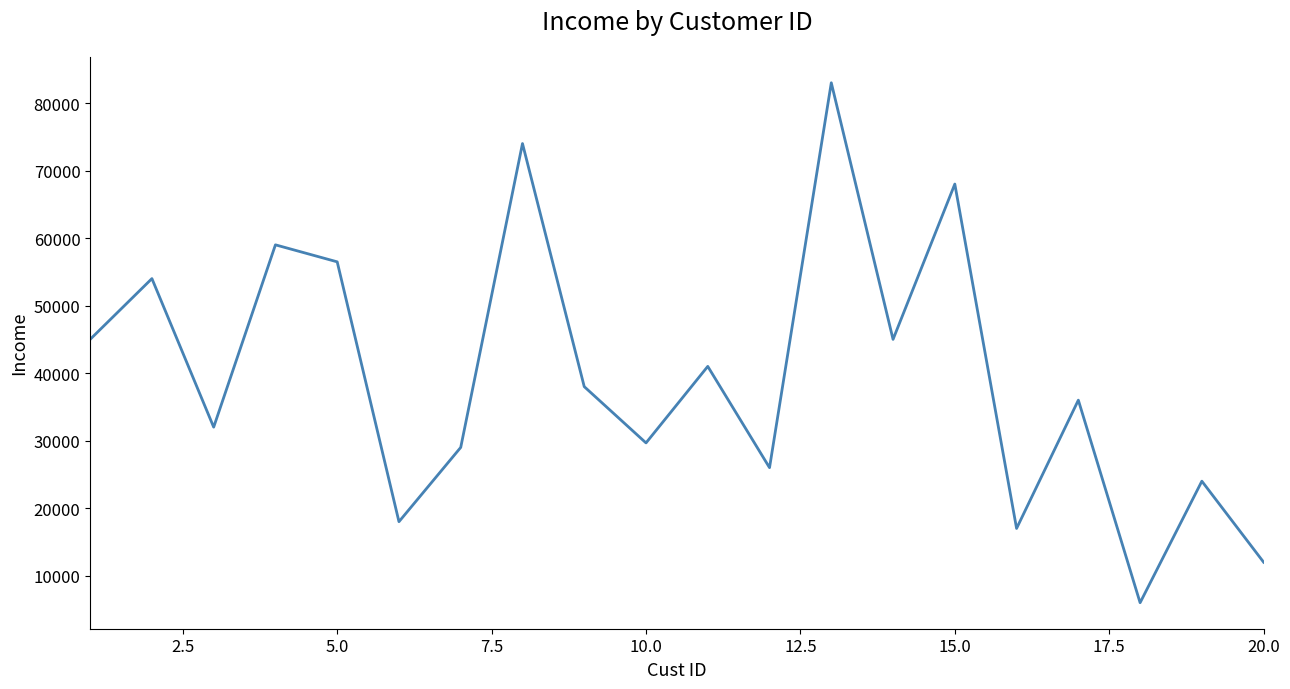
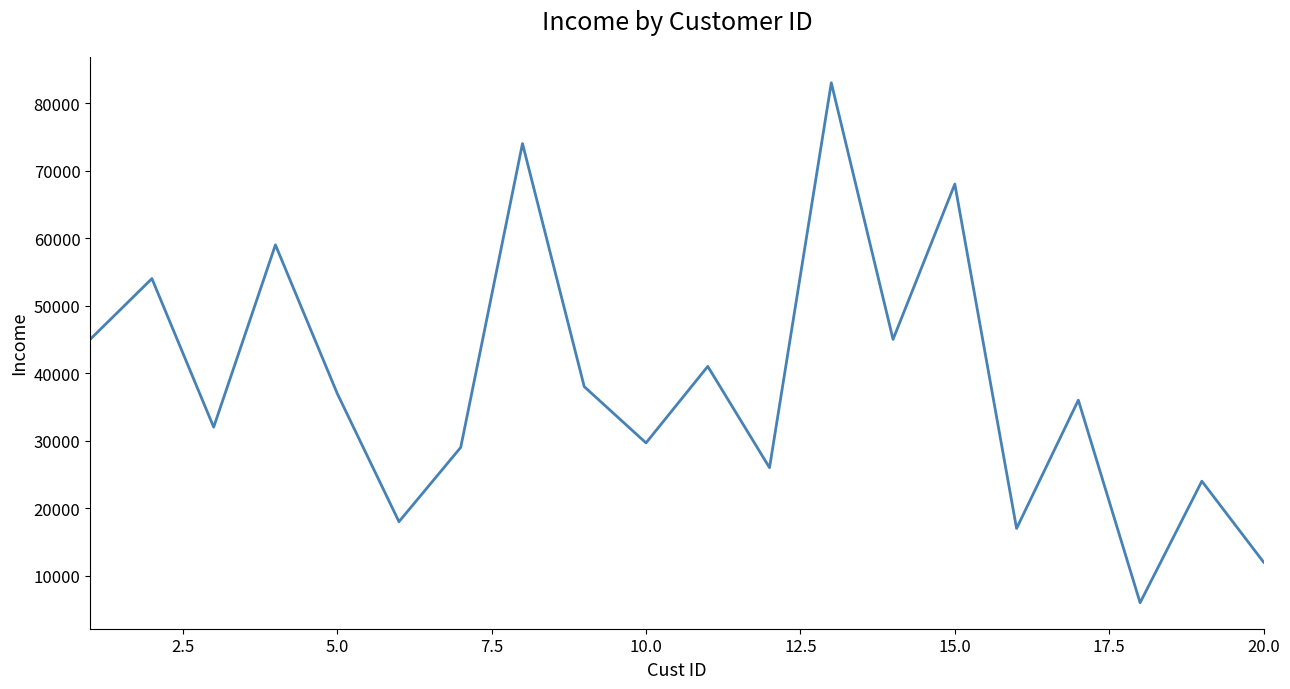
  {
-   "5.0": 56000,
+   "5.0": 37000,
    "10.0": 30000,
    "15.0": 68000,
    "20.0": 12000
  }
